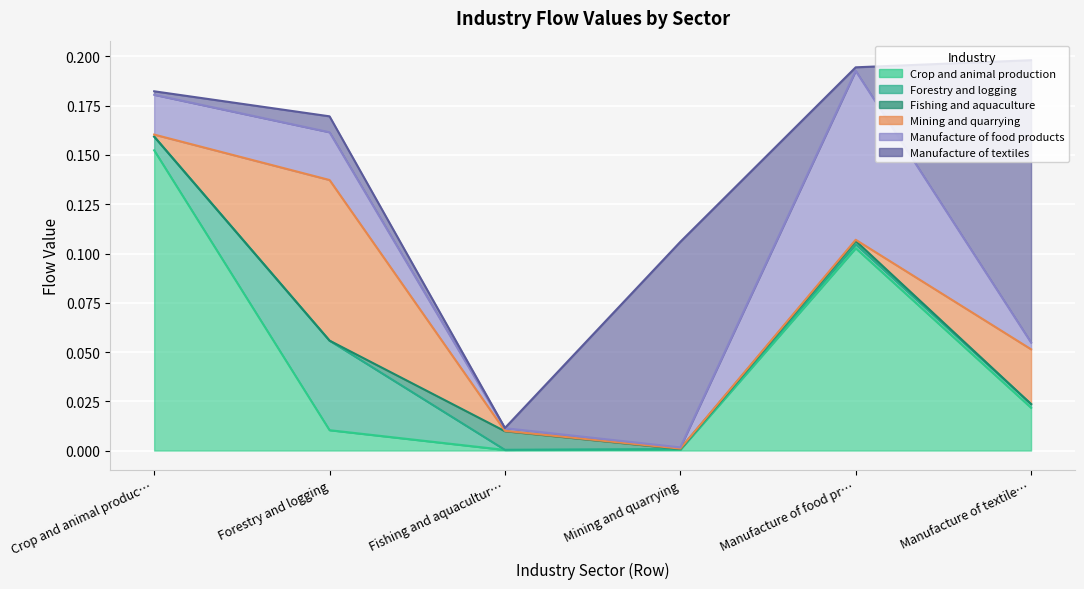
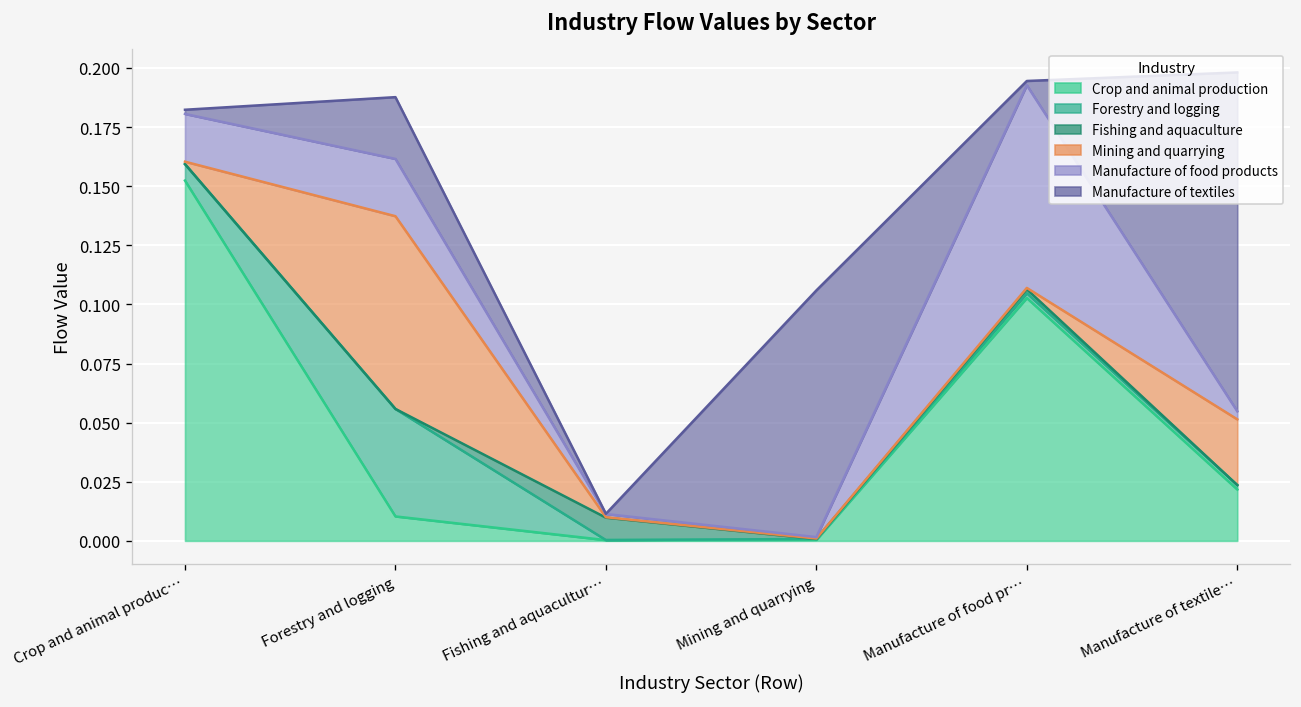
  {
    "Mining and quarrying": {
      "Forestry and logging": 0.082,
      "Manufacture of textile…": 0.028
    },
    "Manufacture of food products": {
      "Crop and animal produc…": 0.020,
      "Forestry and logging": 0.024,
      "Manufacture of food pr…": 0.086,
      "Manufacture of textile…": 0.003
    },
    "Manufacture of textiles": {
      "Crop and animal produc…": 0.002,
-     "Forestry and logging": 0.008,
+     "Forestry and logging": 0.026,
      "Mining and quarrying": 0.104,
      "Manufacture of food pr…": 0.002
    }
  }
